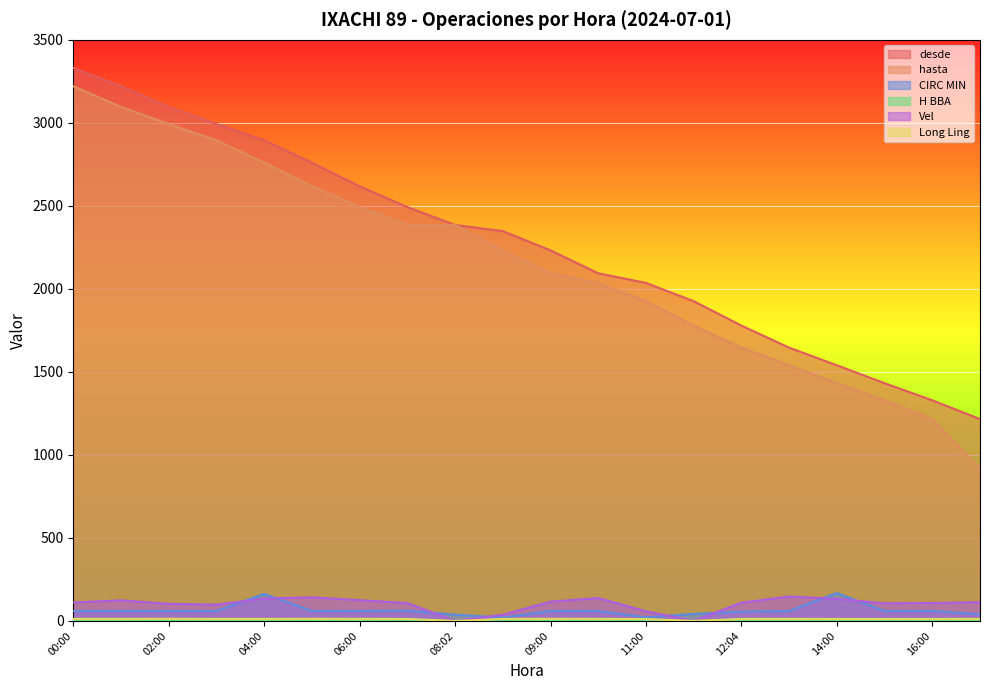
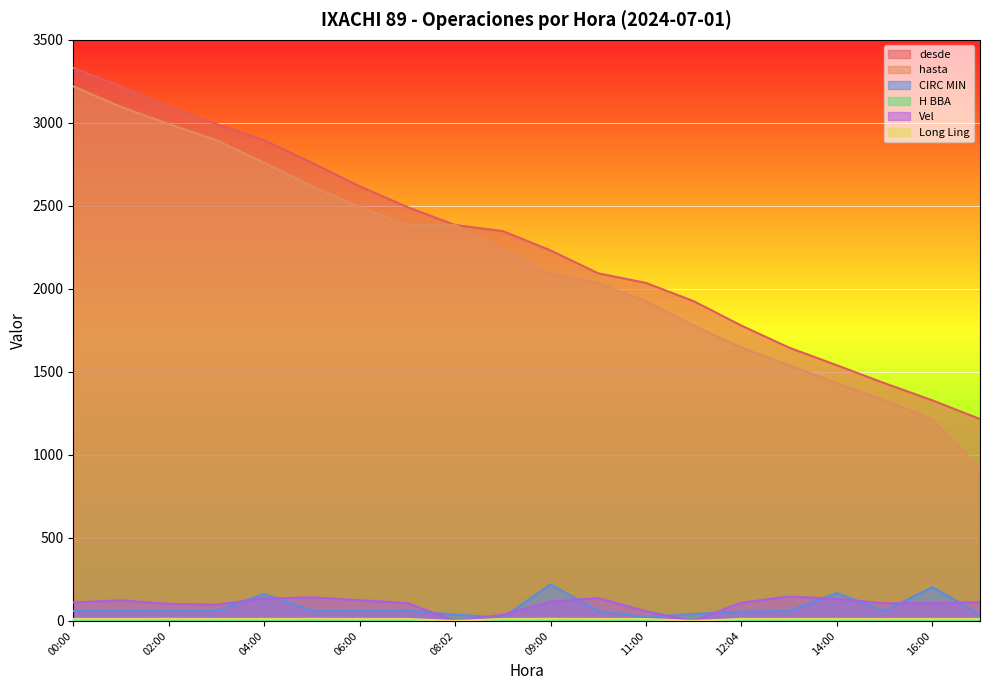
  {
    "CIRC MIN": {
      "00:00": 60,
      "02:00": 60,
      "04:00": 160,
      "06:00": 60,
      "08:02": 40,
-     "09:00": 60,
+     "09:00": 220,
      "12:04": 60,
      "14:00": 170,
-     "16:00": 60
+     "16:00": 200
    },
    "Vel": {
      "00:00": 110,
      "02:00": 100,
      "04:00": 140,
      "06:00": 130,
      "09:00": 120,
      "11:00": 60,
      "12:04": 110,
      "14:00": 130,
      "16:00": 110
    }
  }
